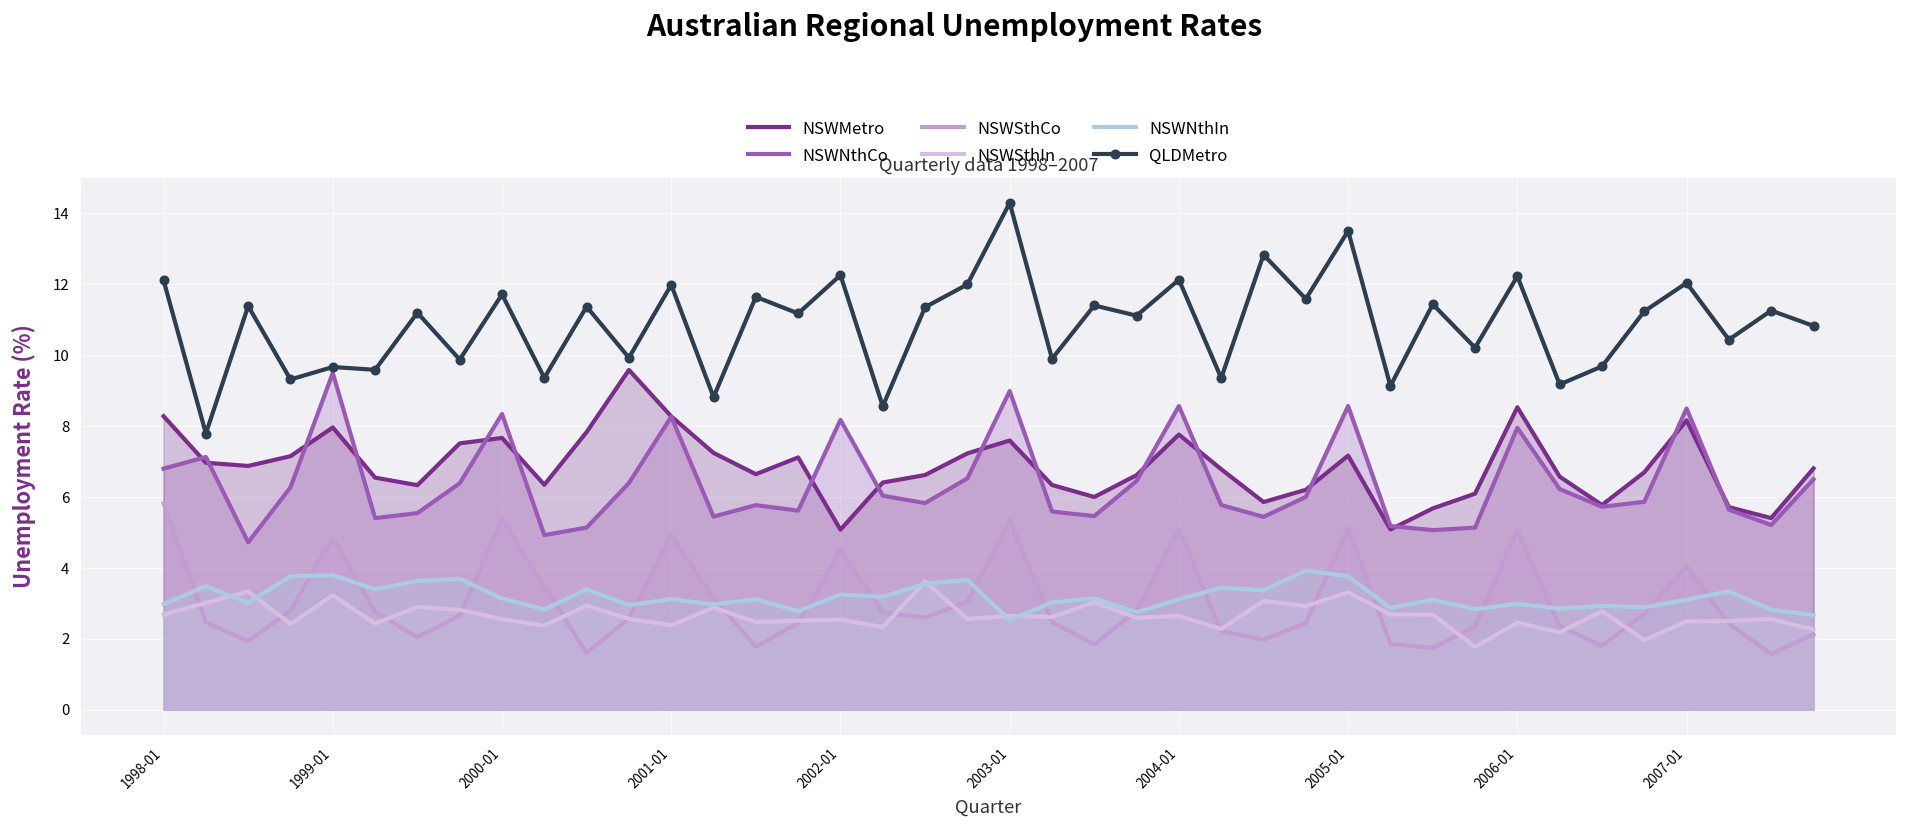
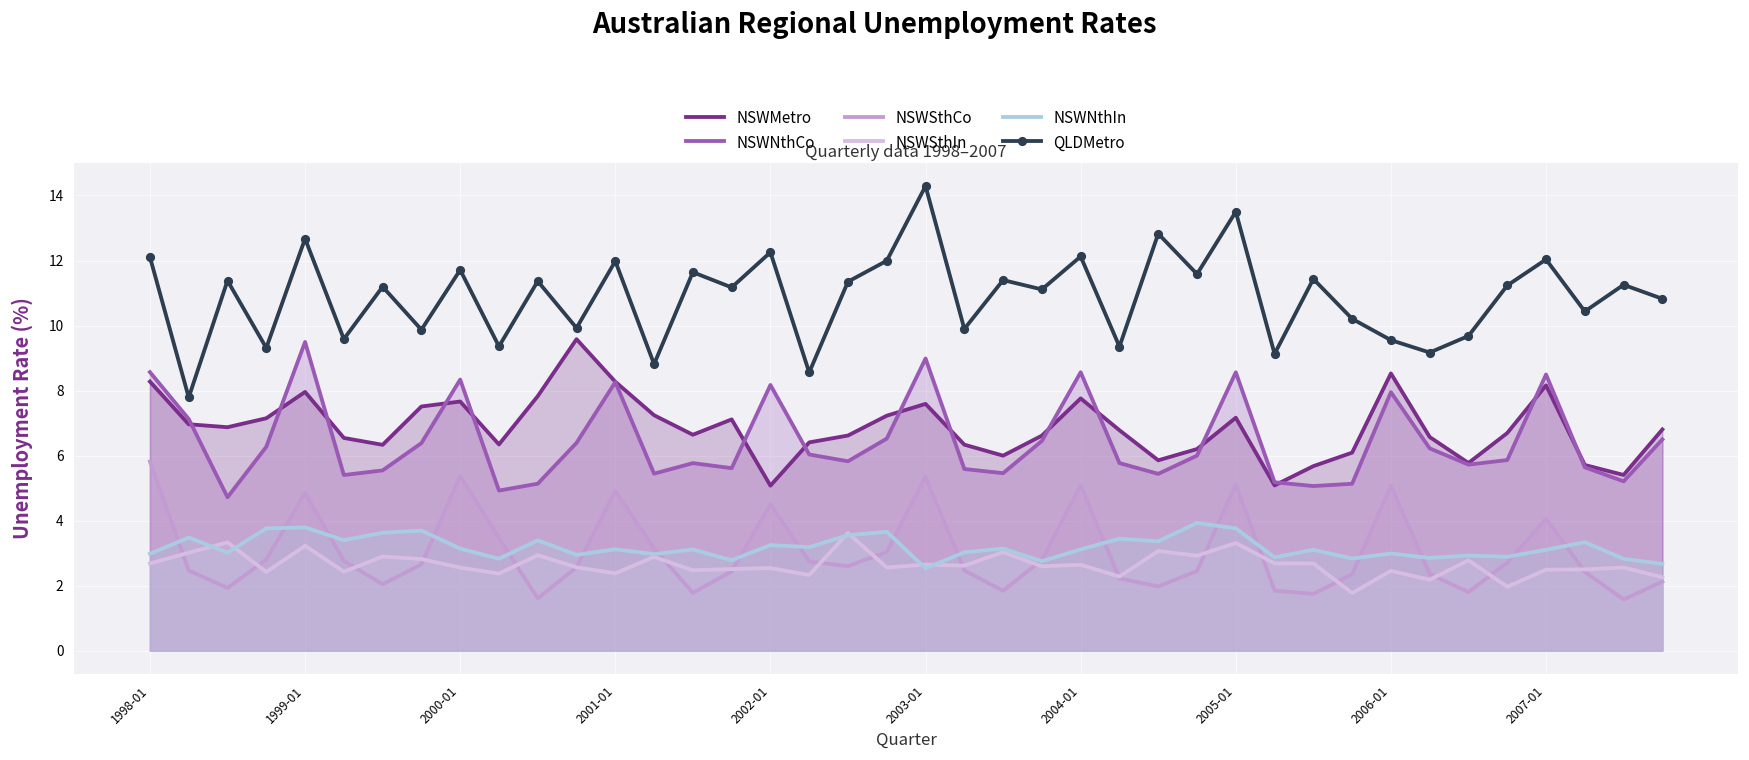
  {
    "NSWMetro": {
      "1998-01": 8.3,
      "1999-01": 8.0,
      "2000-01": 7.7,
      "2002-01": 5.1,
      "2003-01": 7.6,
      "2004-01": 7.8,
      "2005-01": 7.2,
      "2006-01": 8.5,
      "2007-01": 8.2
    },
    "NSWNthCo": {
-     "1998-01": 6.8,
+     "1998-01": 8.6,
      "1999-01": 9.5,
      "2000-01": 8.3,
      "2002-01": 8.2,
      "2003-01": 9.0,
      "2004-01": 8.6,
      "2005-01": 8.6,
      "2006-01": 7.9,
      "2007-01": 8.5
    },
    "QLDMetro": {
      "1998-01": 12.1,
-     "1999-01": 9.7,
+     "1999-01": 12.7,
      "2000-01": 11.7,
      "2001-01": 12.0,
      "2002-01": 12.3,
      "2003-01": 14.3,
      "2004-01": 12.1,
      "2005-01": 13.5,
-     "2006-01": 12.2,
+     "2006-01": 9.6,
      "2007-01": 12.0
    }
  }
